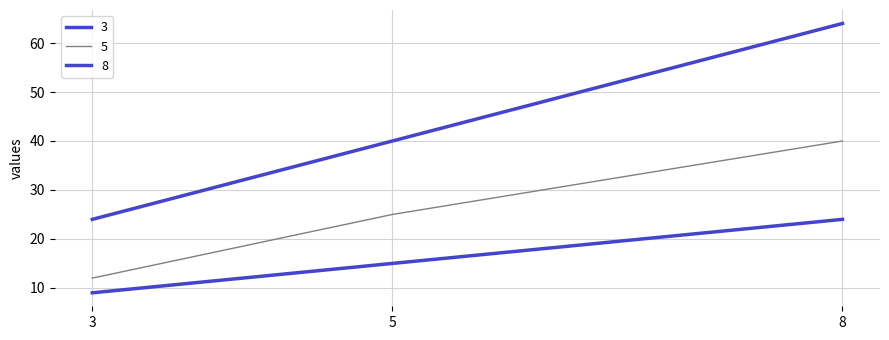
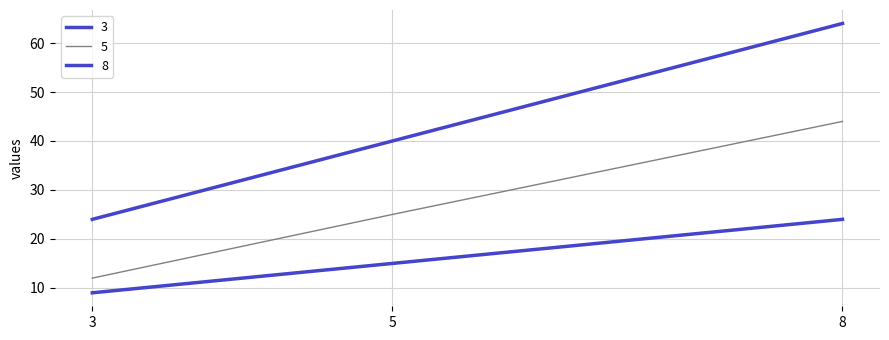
  {
    "5": {
      "3": 12,
      "5": 25,
-     "8": 40
+     "8": 44
    }
  }
